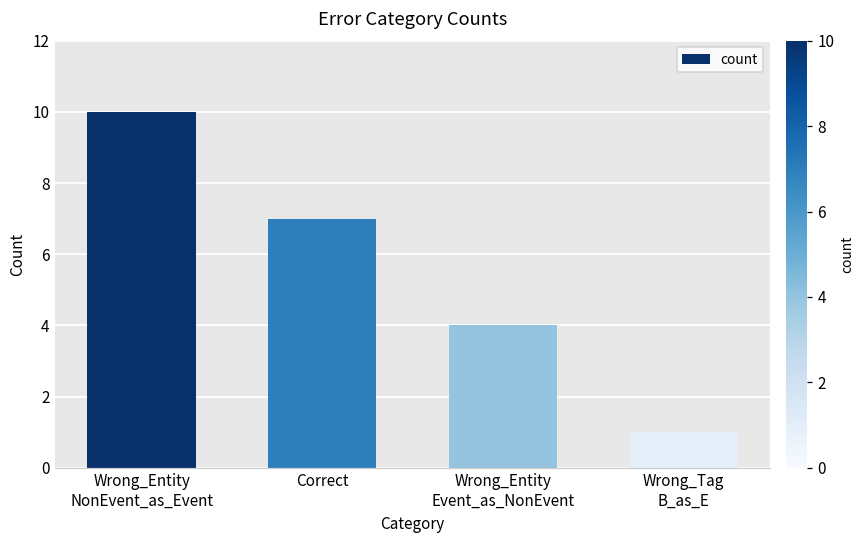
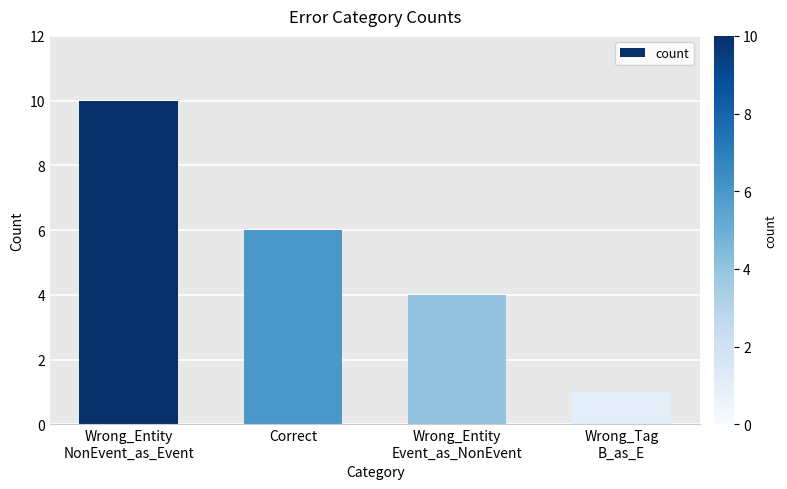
  {
    "Wrong_Entity NonEvent_as_Event": 10,
-   "Correct": 7,
+   "Correct": 6,
    "Wrong_Entity Event_as_NonEvent": 4,
    "Wrong_Tag B_as_E": 1
  }
